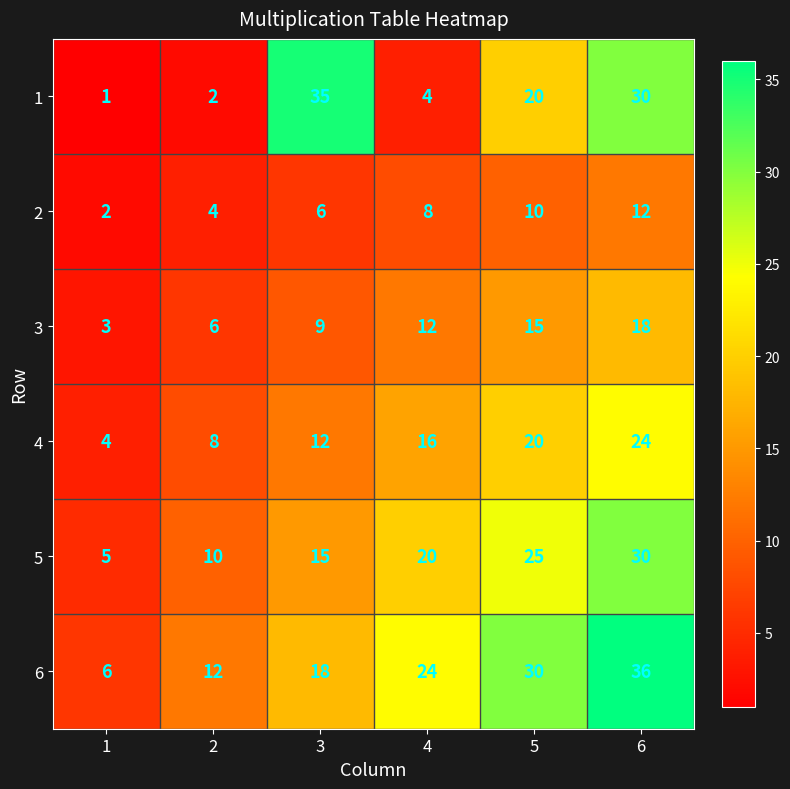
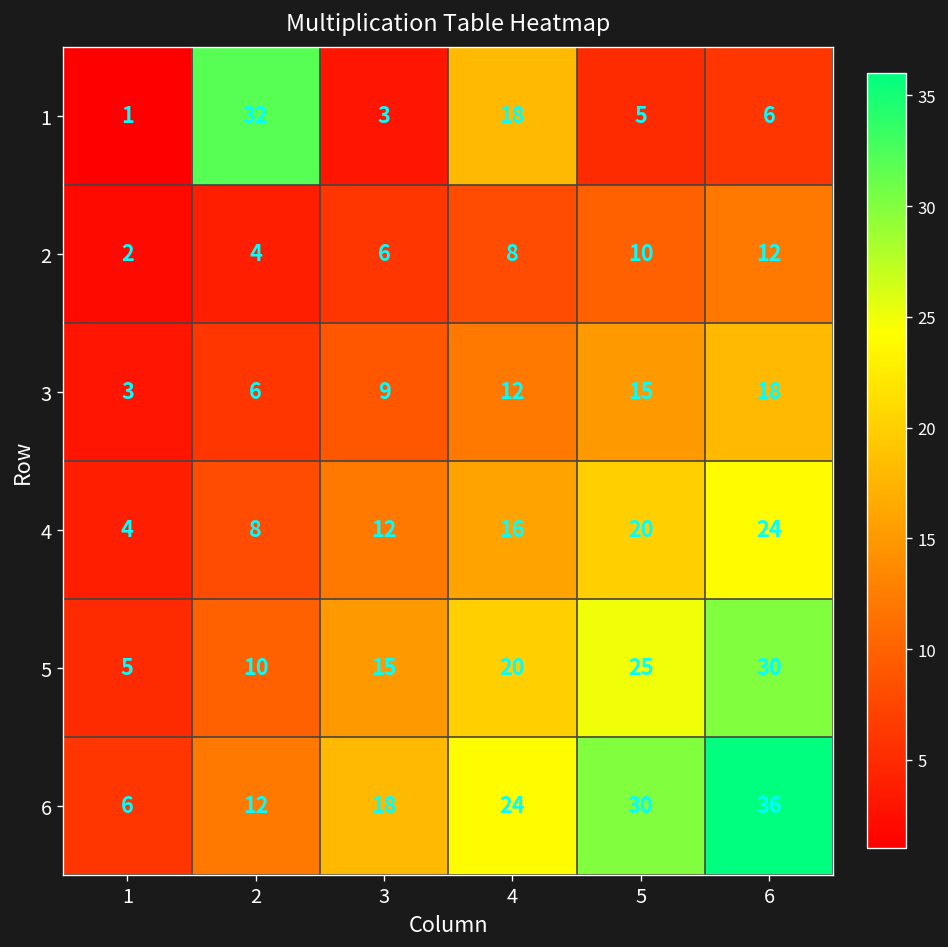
  {
    "1": {
      "1": 1,
-     "2": 2,
-     "3": 35,
-     "4": 4,
-     "5": 20,
-     "6": 30
+     "2": 32,
+     "3": 3,
+     "4": 18,
+     "5": 5,
+     "6": 6
    },
    "2": {
      "1": 2,
      "2": 4,
      "3": 6,
      "4": 8,
      "5": 10,
      "6": 12
    },
    "3": {
      "1": 3,
      "2": 6,
      "3": 9,
      "4": 12,
      "5": 15,
      "6": 18
    },
    "4": {
      "1": 4,
      "2": 8,
      "3": 12,
      "4": 16,
      "5": 20,
      "6": 24
    },
    "5": {
      "1": 5,
      "2": 10,
      "3": 15,
      "4": 20,
      "5": 25,
      "6": 30
    },
    "6": {
      "1": 6,
      "2": 12,
      "3": 18,
      "4": 24,
      "5": 30,
      "6": 36
    }
  }
